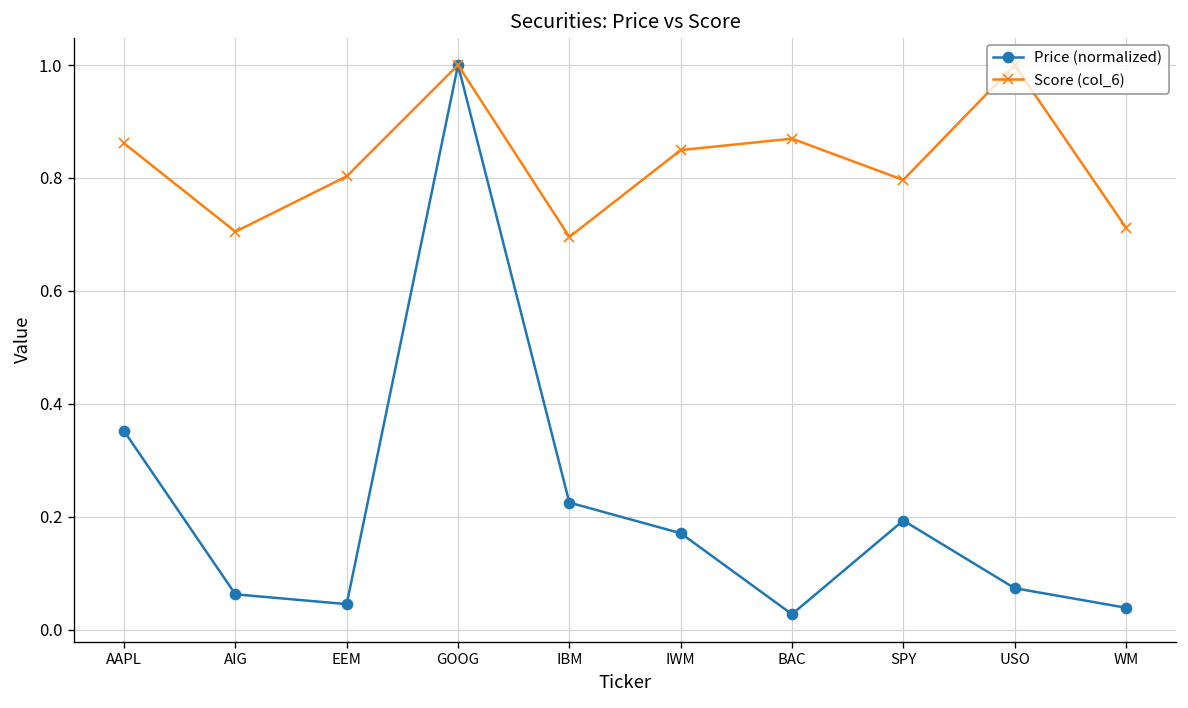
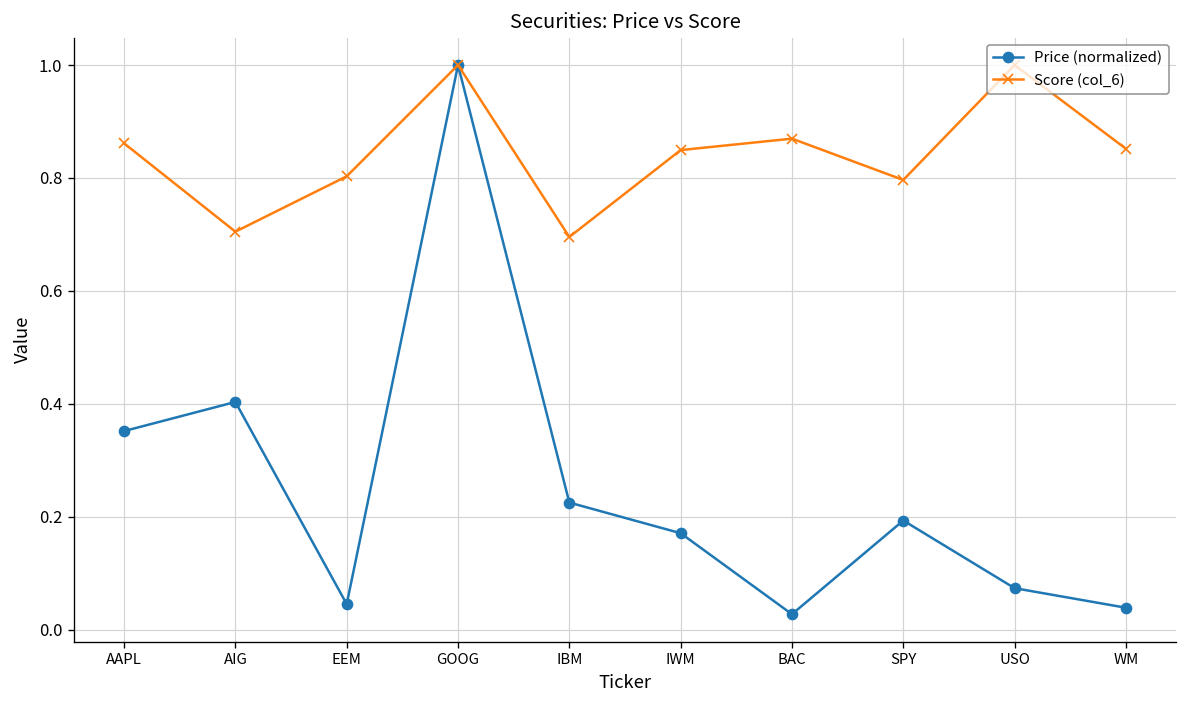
  {
    "Price (normalized)": {
      "AAPL": 0.35,
-     "AIG": 0.06,
+     "AIG": 0.40,
      "EEM": 0.05,
      "IBM": 0.22,
      "IWM": 0.17,
      "BAC": 0.03,
      "SPY": 0.19,
      "USO": 0.07,
      "WM": 0.04
    },
    "Score (col_6)": {
      "AAPL": 0.86,
      "AIG": 0.70,
      "EEM": 0.80,
      "IBM": 0.70,
      "IWM": 0.85,
      "BAC": 0.87,
      "SPY": 0.80,
-     "WM": 0.71
+     "WM": 0.85
    }
  }
